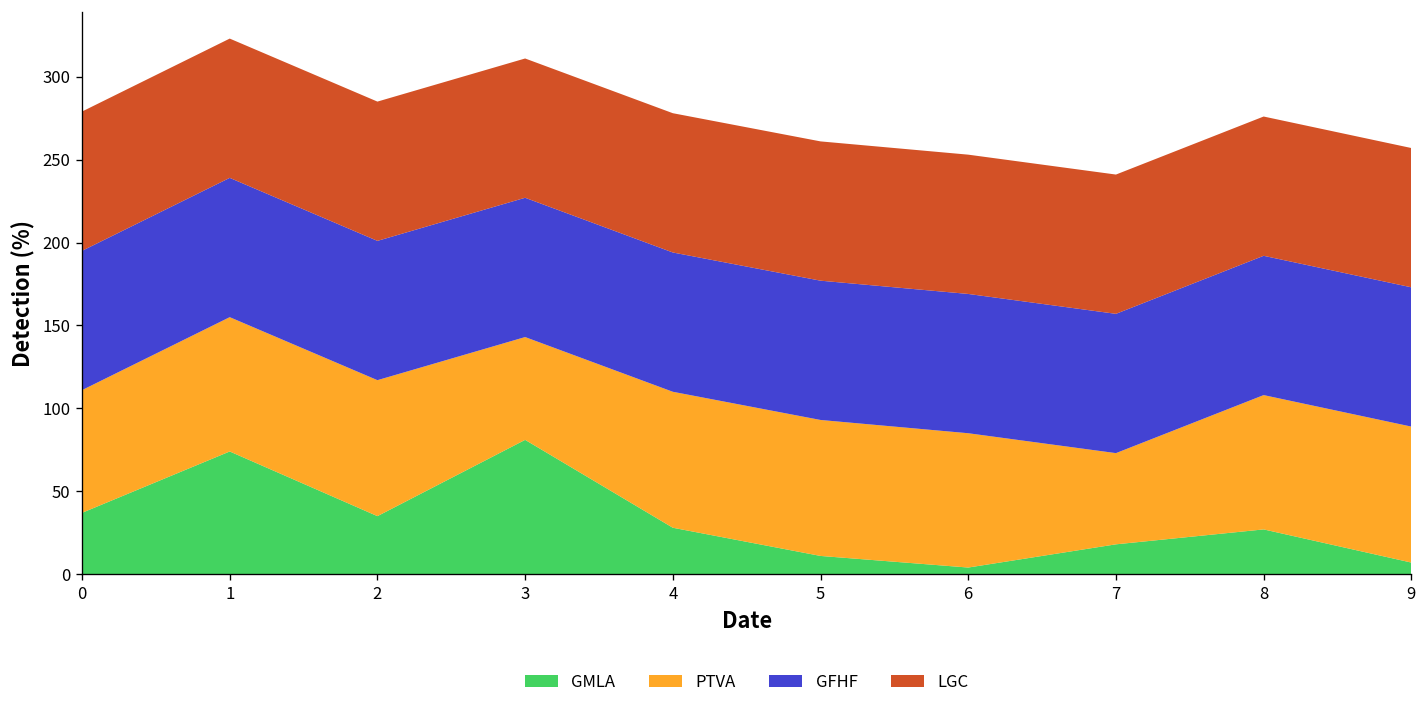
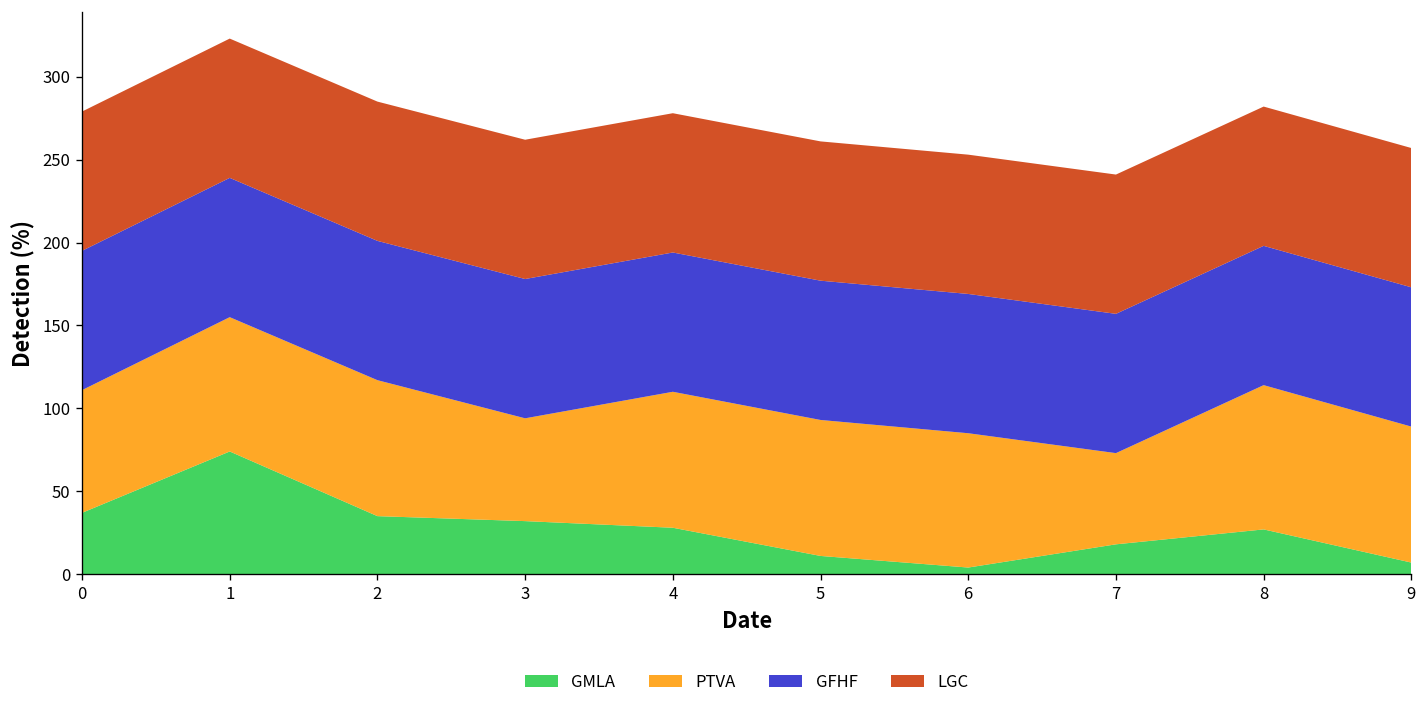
  {
    "GMLA": {
      "0": 37,
      "1": 74,
      "2": 35,
-     "3": 81,
+     "3": 32,
      "4": 28,
      "5": 11,
      "6": 4,
      "7": 18,
      "8": 27,
      "9": 7
    },
    "PTVA": {
      "0": 74,
      "1": 81,
      "2": 82,
      "3": 62,
      "4": 82,
      "5": 82,
      "6": 81,
      "7": 55,
-     "8": 81,
+     "8": 87,
      "9": 82
    },
    "GFHF": {
      "0": 84,
      "1": 84,
      "2": 84,
      "3": 84,
      "4": 84,
      "5": 84,
      "6": 84,
      "7": 84,
      "8": 84,
      "9": 84
    },
    "LGC": {
      "0": 84,
      "1": 84,
      "2": 84,
      "3": 84,
      "4": 84,
      "5": 84,
      "6": 84,
      "7": 84,
      "8": 84,
      "9": 84
    }
  }
